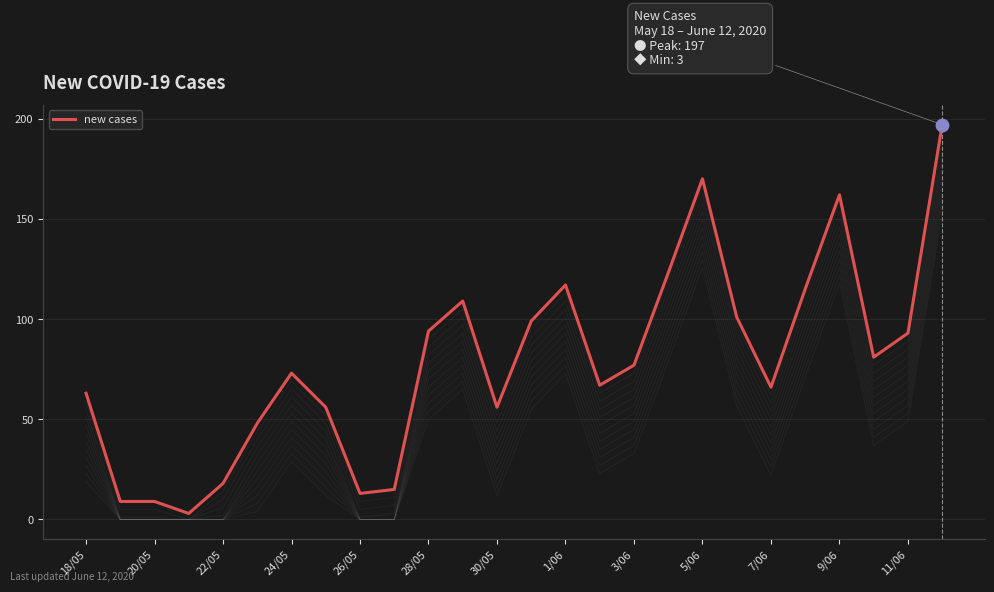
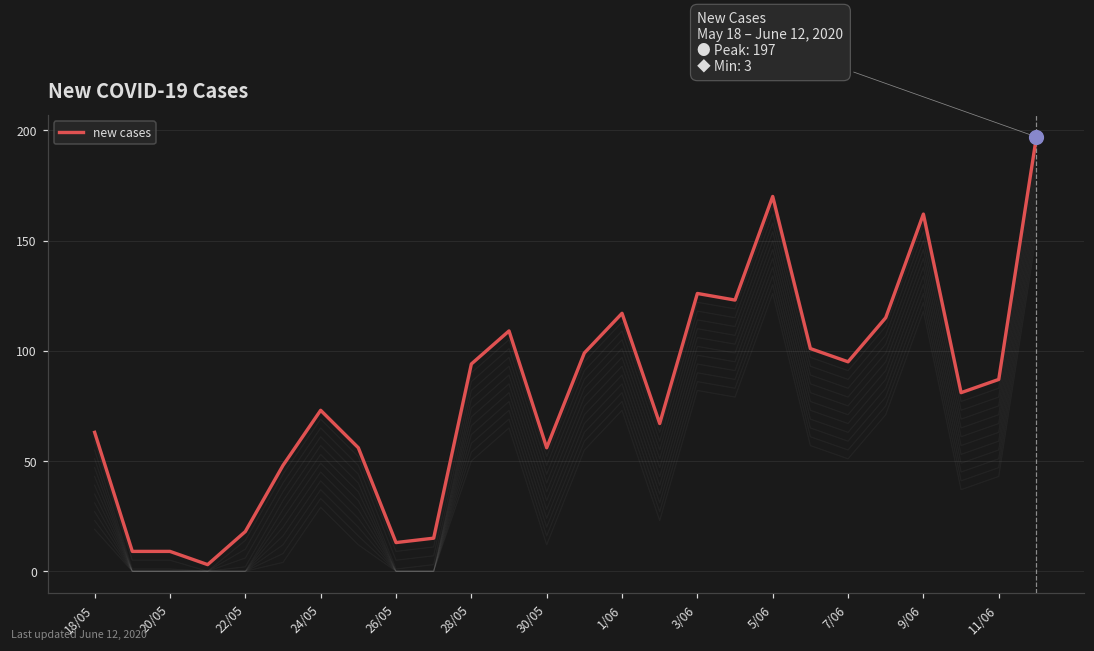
  {
    "new cases": {
      "18/05": 63,
      "20/05": 9,
      "22/05": 18,
      "24/05": 73,
      "26/05": 13,
      "28/05": 94,
      "30/05": 56,
      "1/06": 117,
-     "3/06": 77,
+     "3/06": 126,
      "5/06": 170,
-     "7/06": 66,
+     "7/06": 95,
      "9/06": 162,
-     "11/06": 93
+     "11/06": 87
    }
  }
